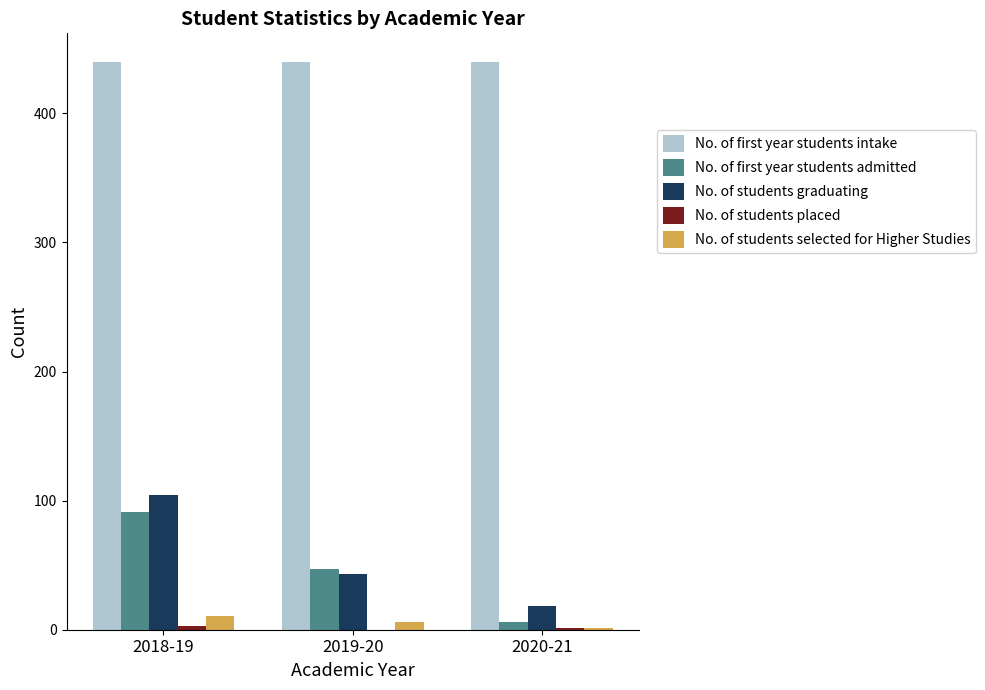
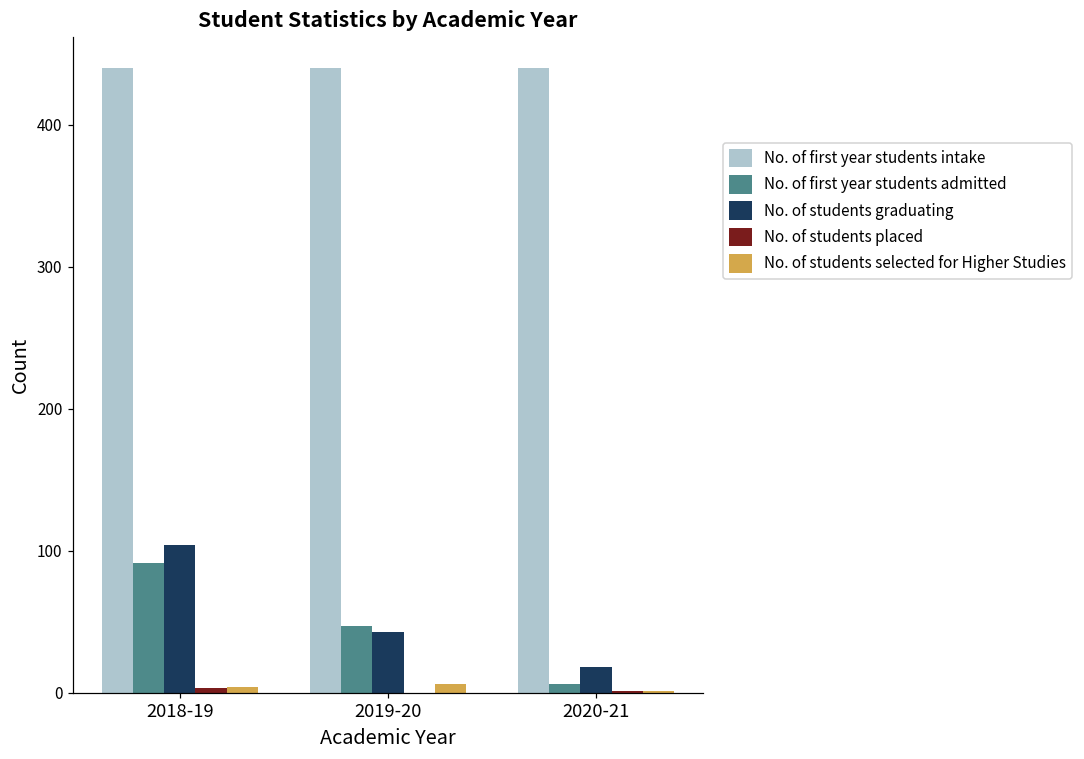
  {
    "No. of first year students intake": {
      "2018-19": 440,
      "2019-20": 440,
      "2020-21": 440
    },
    "No. of first year students admitted": {
      "2018-19": 91,
      "2019-20": 47,
      "2020-21": 6
    },
    "No. of students graduating": {
      "2018-19": 104,
      "2019-20": 43,
      "2020-21": 18
    },
    "No. of students placed": {
      "2018-19": 3,
      "2019-20": 0
    },
    "No. of students selected for Higher Studies": {
-     "2018-19": 11,
+     "2018-19": 4,
      "2019-20": 6
    }
  }
